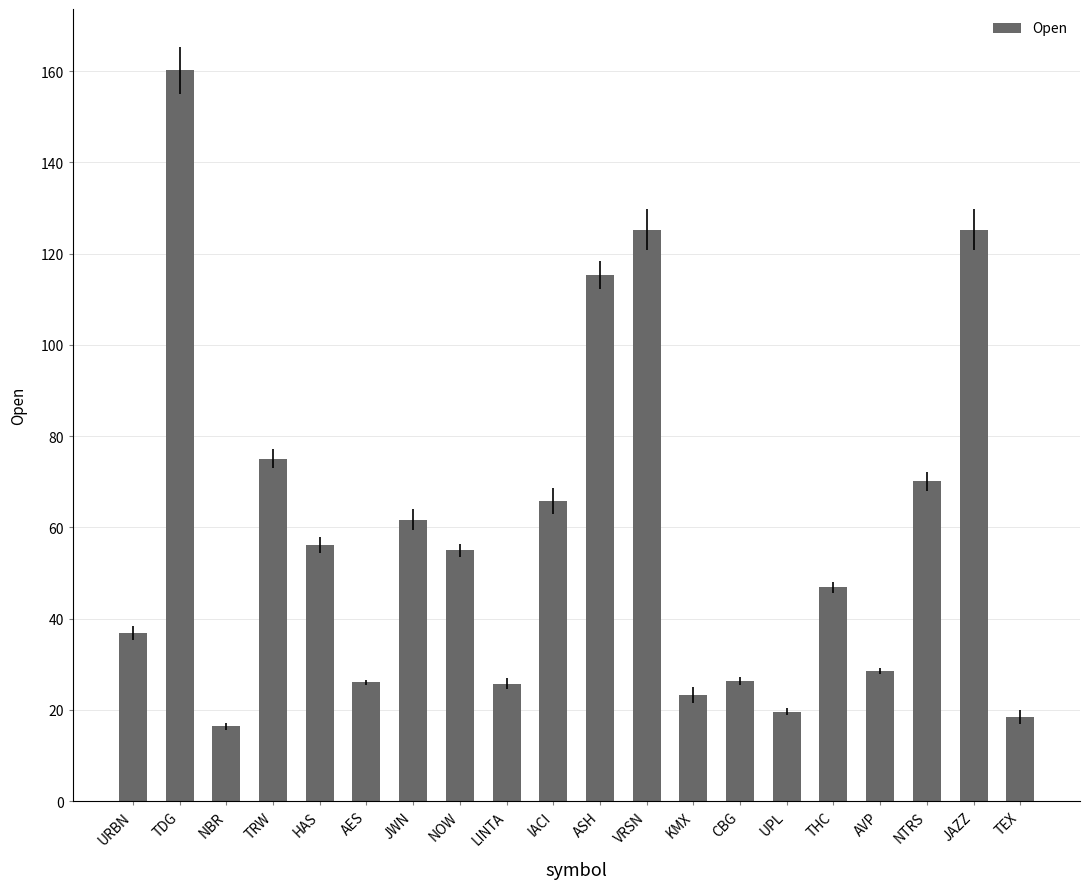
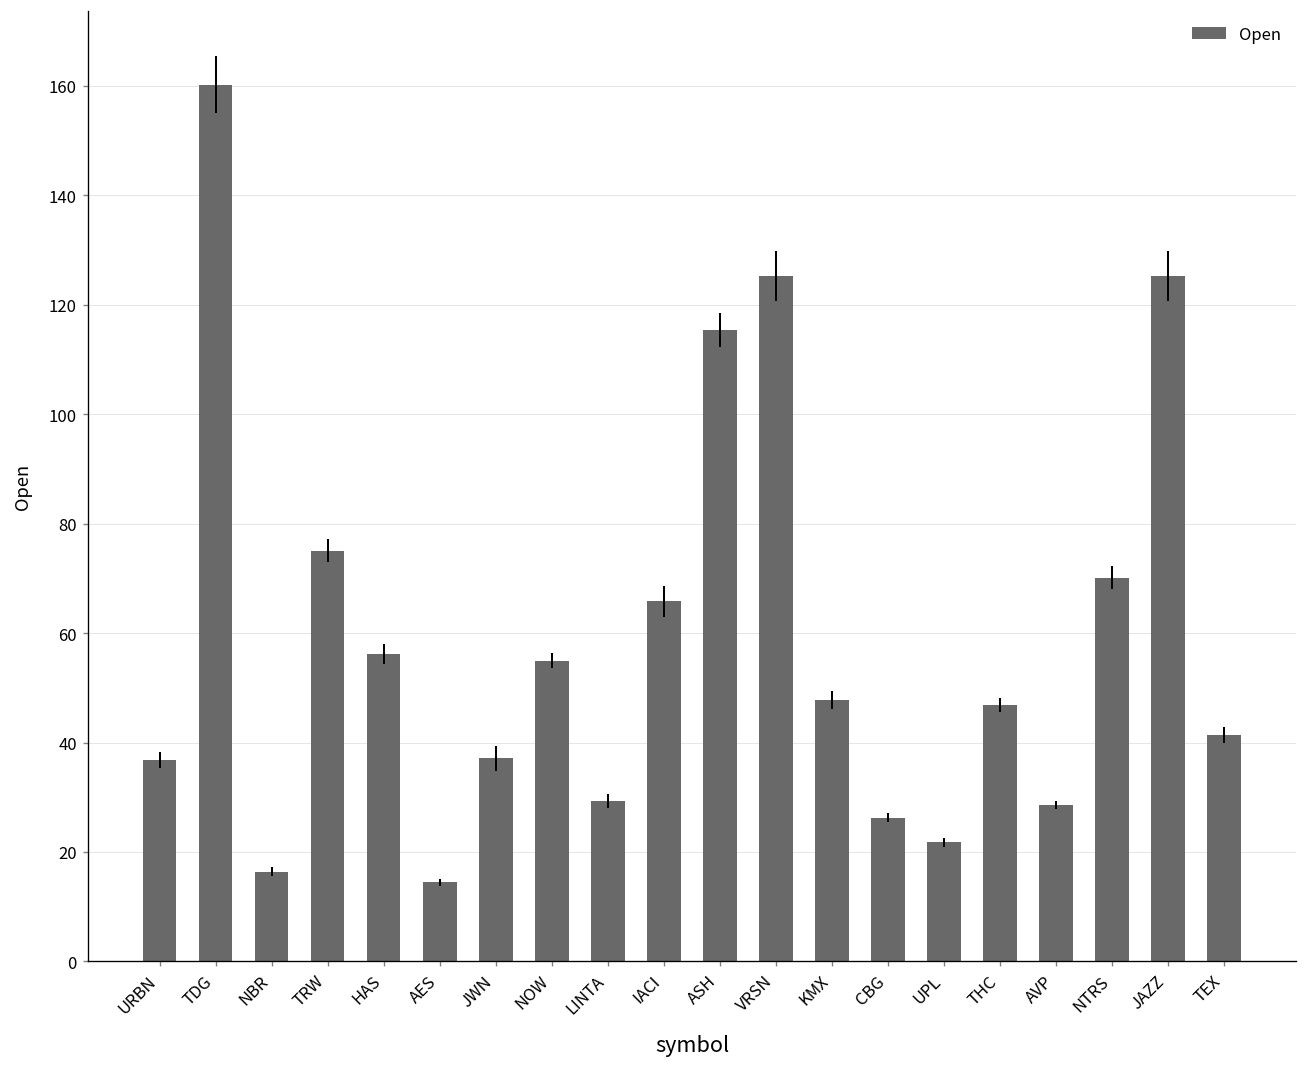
  {
    "URBN": 37,
    "TDG": 160,
    "NBR": 16,
    "TRW": 75,
    "HAS": 56,
-   "AES": 26,
-   "JWN": 62,
+   "AES": 14,
+   "JWN": 37,
    "NOW": 55,
-   "LINTA": 26,
+   "LINTA": 29,
    "IACI": 66,
    "ASH": 115,
    "VRSN": 125,
-   "KMX": 23,
+   "KMX": 48,
    "CBG": 26,
-   "UPL": 20,
+   "UPL": 22,
    "THC": 47,
    "AVP": 29,
    "NTRS": 70,
    "JAZZ": 125,
-   "TEX": 18
+   "TEX": 41
  }
